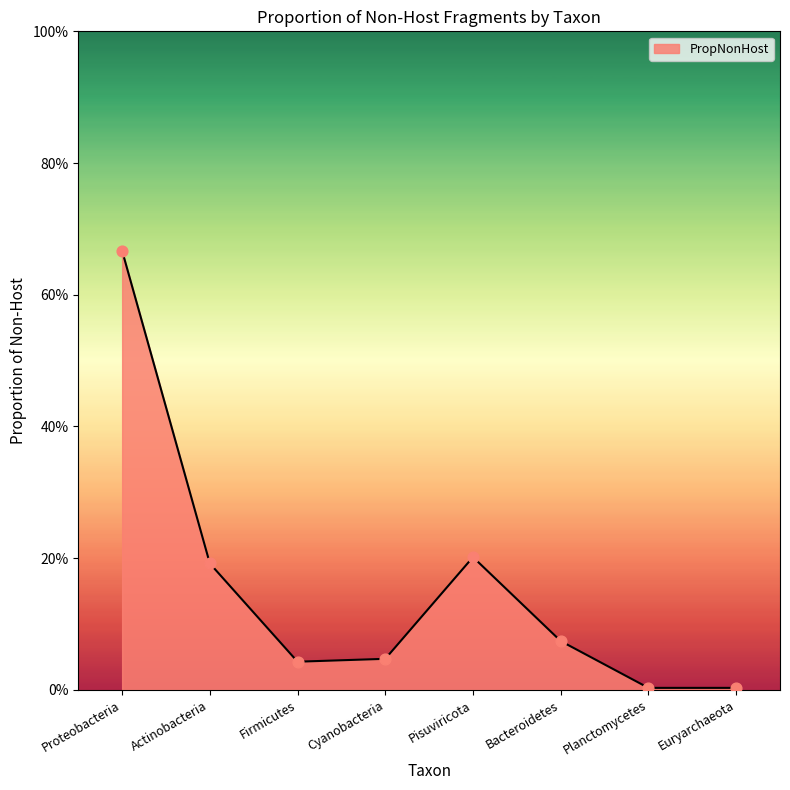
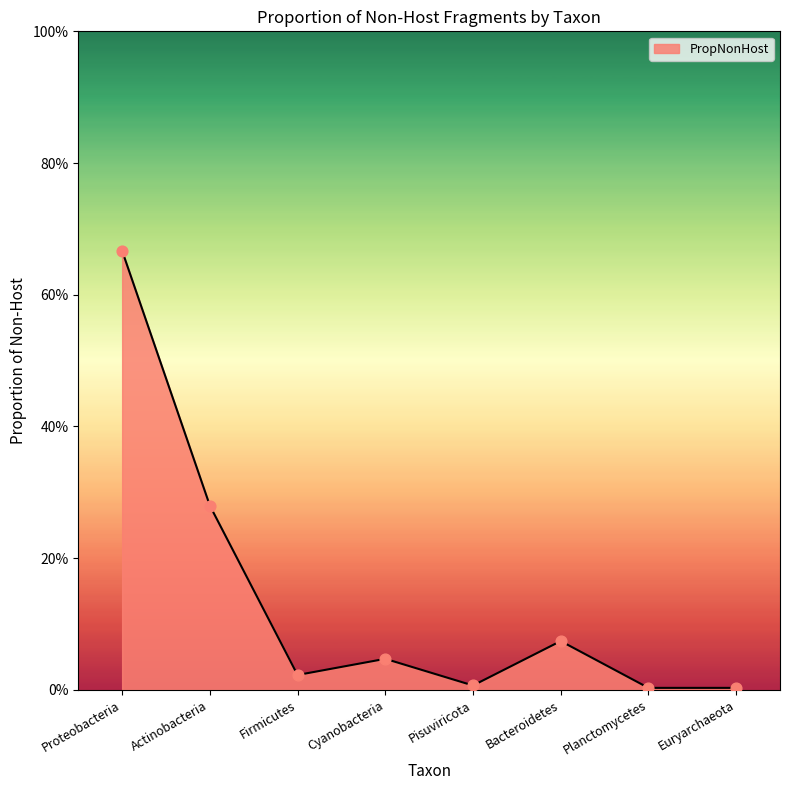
  {
    "Proteobacteria": "67%",
-   "Actinobacteria": "19%",
-   "Firmicutes": "4%",
+   "Actinobacteria": "28%",
+   "Firmicutes": "2%",
    "Cyanobacteria": "5%",
-   "Pisuviricota": "20%",
+   "Pisuviricota": "1%",
    "Bacteroidetes": "7%",
    "Planctomycetes": "0%",
    "Euryarchaeota": "0%"
  }
